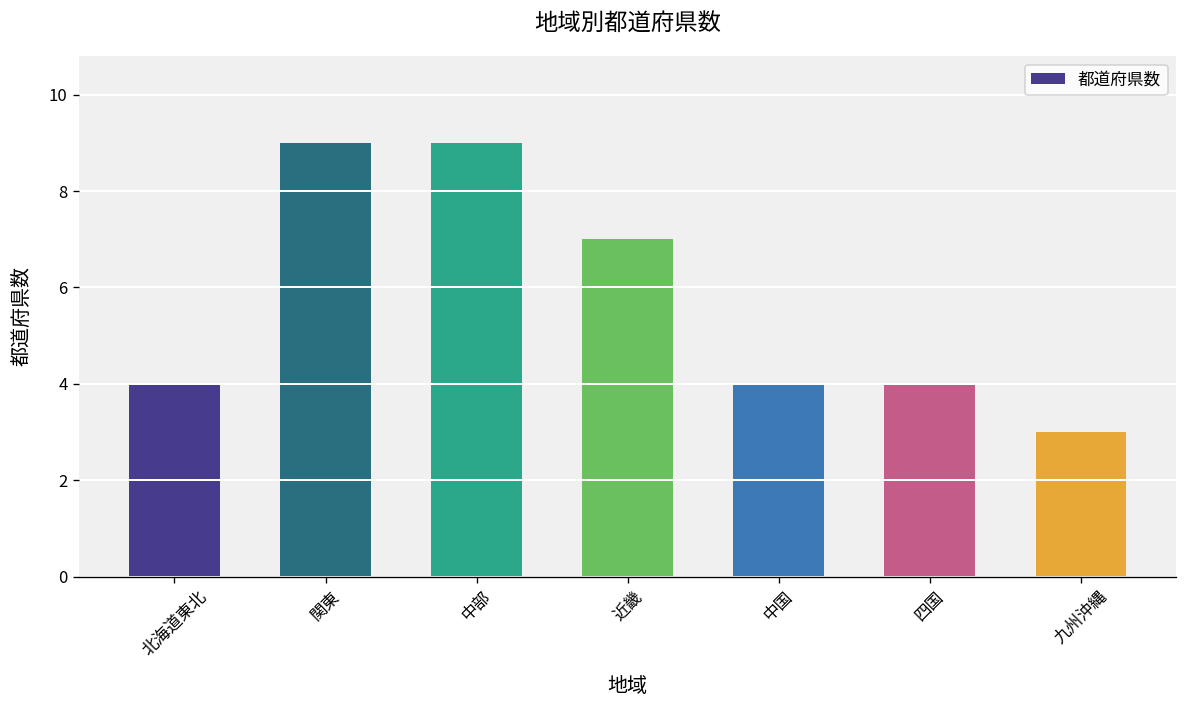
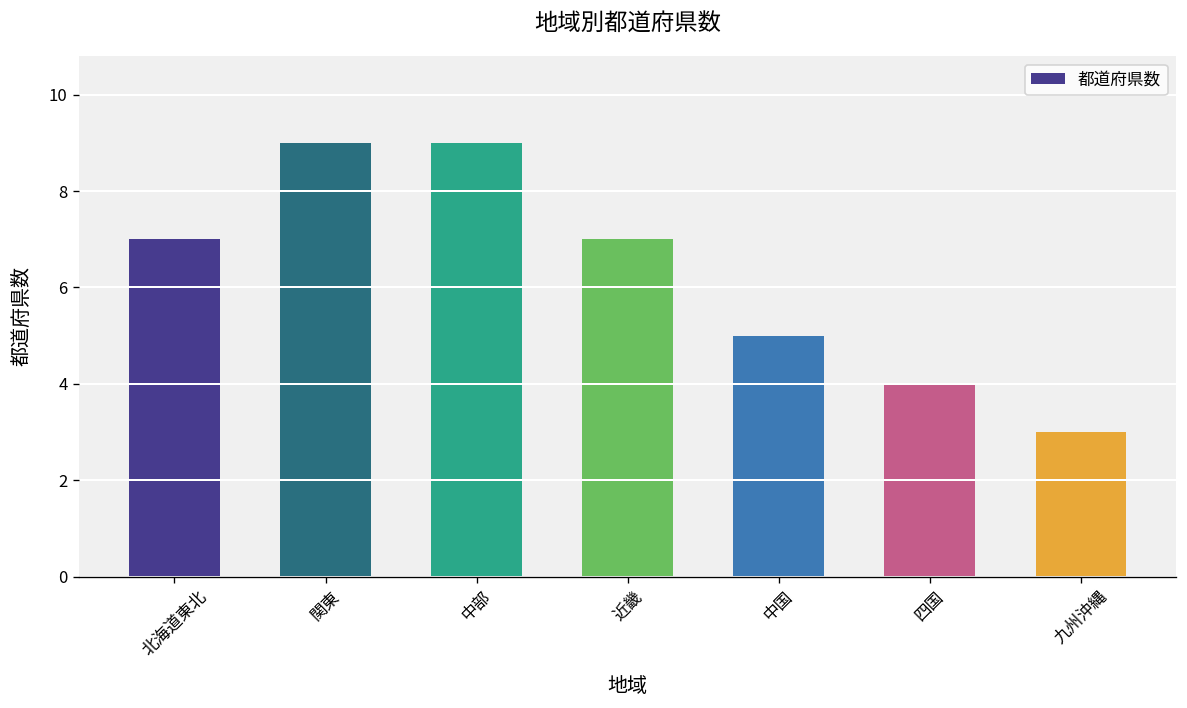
  {
-   "北海道東北": 4,
+   "北海道東北": 7,
    "関東": 9,
    "中部": 9,
    "近畿": 7,
-   "中国": 4,
+   "中国": 5,
    "四国": 4,
    "九州沖縄": 3
  }
